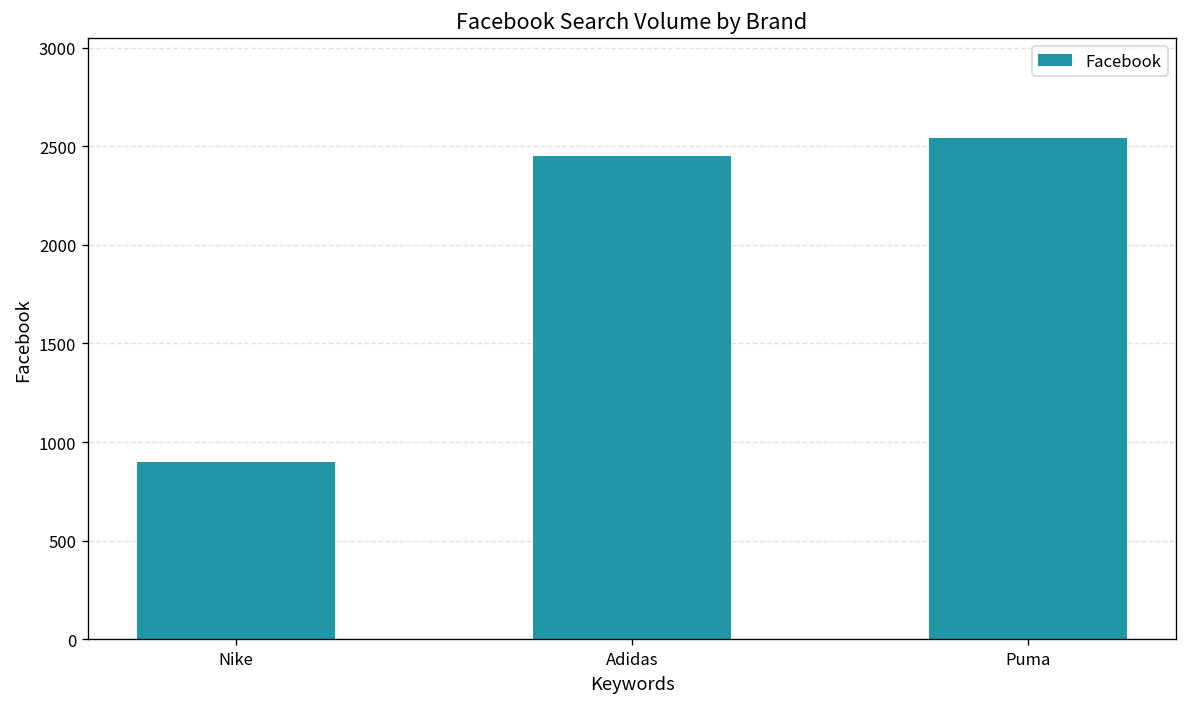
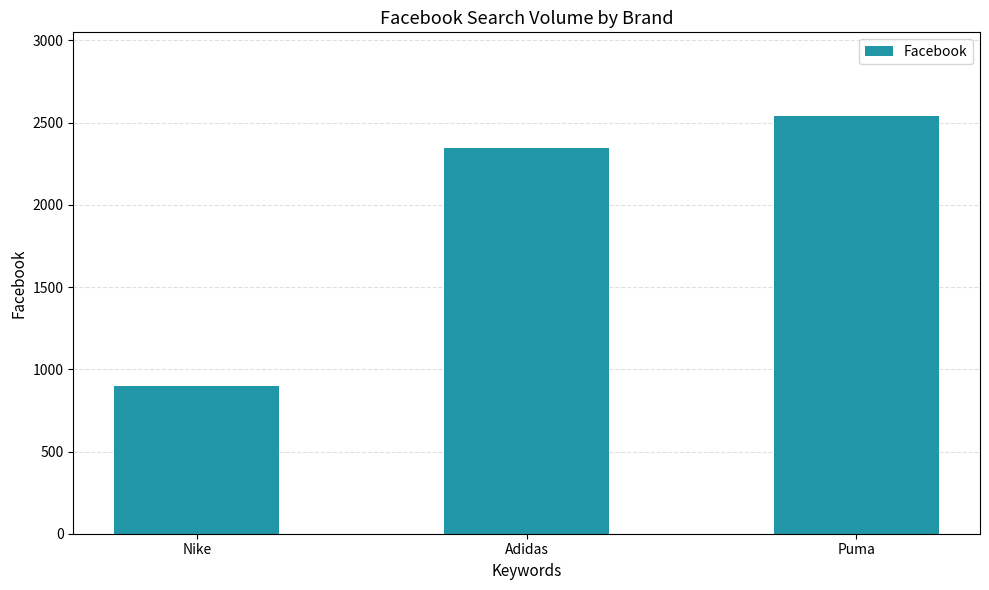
  {
    "Nike": 900,
-   "Adidas": 2450,
+   "Adidas": 2350,
    "Puma": 2540
  }
